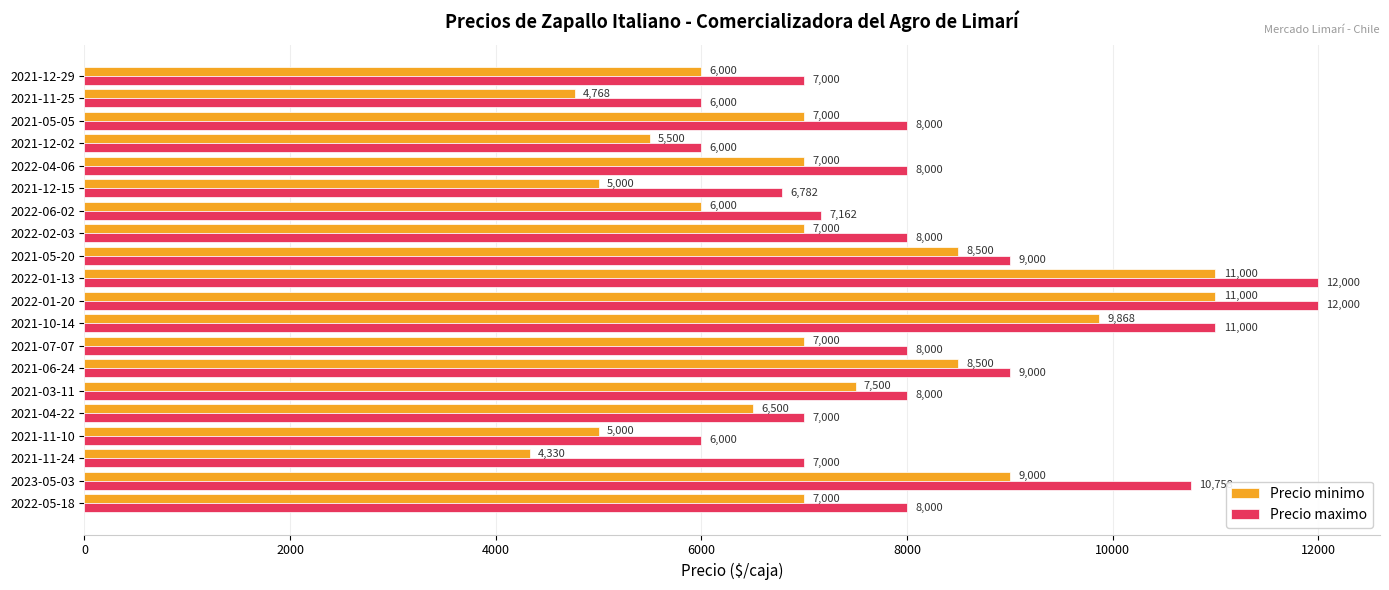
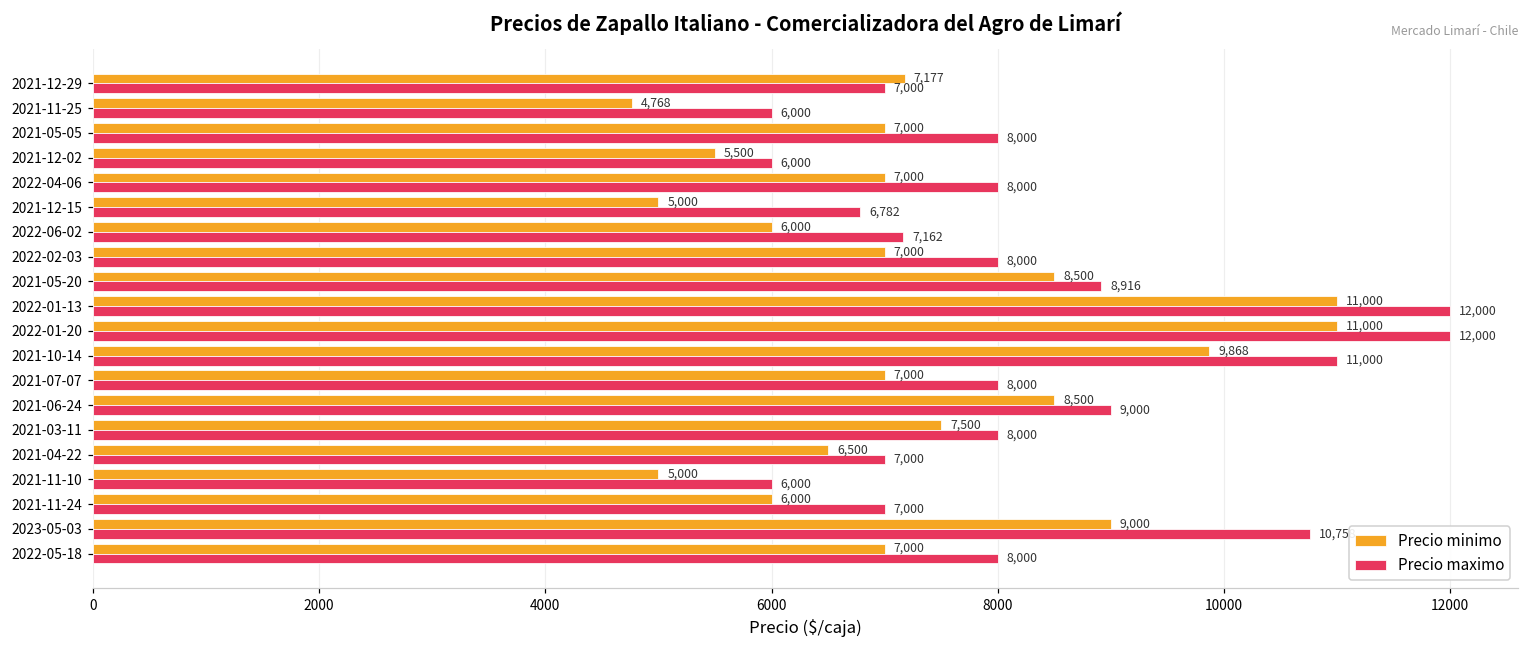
  {
    "Precio minimo": {
-     "2021-12-29": "6,000",
+     "2021-12-29": "7,177",
      "2021-11-25": "4,768",
      "2021-05-05": "7,000",
      "2021-12-02": "5,500",
      "2022-04-06": "7,000",
      "2021-12-15": "5,000",
      "2022-06-02": "6,000",
      "2022-02-03": "7,000",
      "2021-05-20": "8,500",
      "2022-01-13": "11,000",
      "2022-01-20": "11,000",
      "2021-10-14": "9,868",
      "2021-07-07": "7,000",
      "2021-06-24": "8,500",
      "2021-03-11": "7,500",
      "2021-04-22": "6,500",
      "2021-11-10": "5,000",
-     "2021-11-24": "4,330",
+     "2021-11-24": "6,000",
      "2023-05-03": "9,000",
      "2022-05-18": "7,000"
    },
    "Precio maximo": {
      "2021-12-29": "7,000",
      "2021-11-25": "6,000",
      "2021-05-05": "8,000",
      "2021-12-02": "6,000",
      "2022-04-06": "8,000",
      "2021-12-15": "6,782",
      "2022-06-02": "7,162",
      "2022-02-03": "8,000",
-     "2021-05-20": "9,000",
+     "2021-05-20": "8,916",
      "2022-01-13": "12,000",
      "2022-01-20": "12,000",
      "2021-10-14": "11,000",
      "2021-07-07": "8,000",
      "2021-06-24": "9,000",
      "2021-03-11": "8,000",
      "2021-04-22": "7,000",
      "2021-11-10": "6,000",
      "2021-11-24": "7,000",
      "2022-05-18": "8,000"
    }
  }
